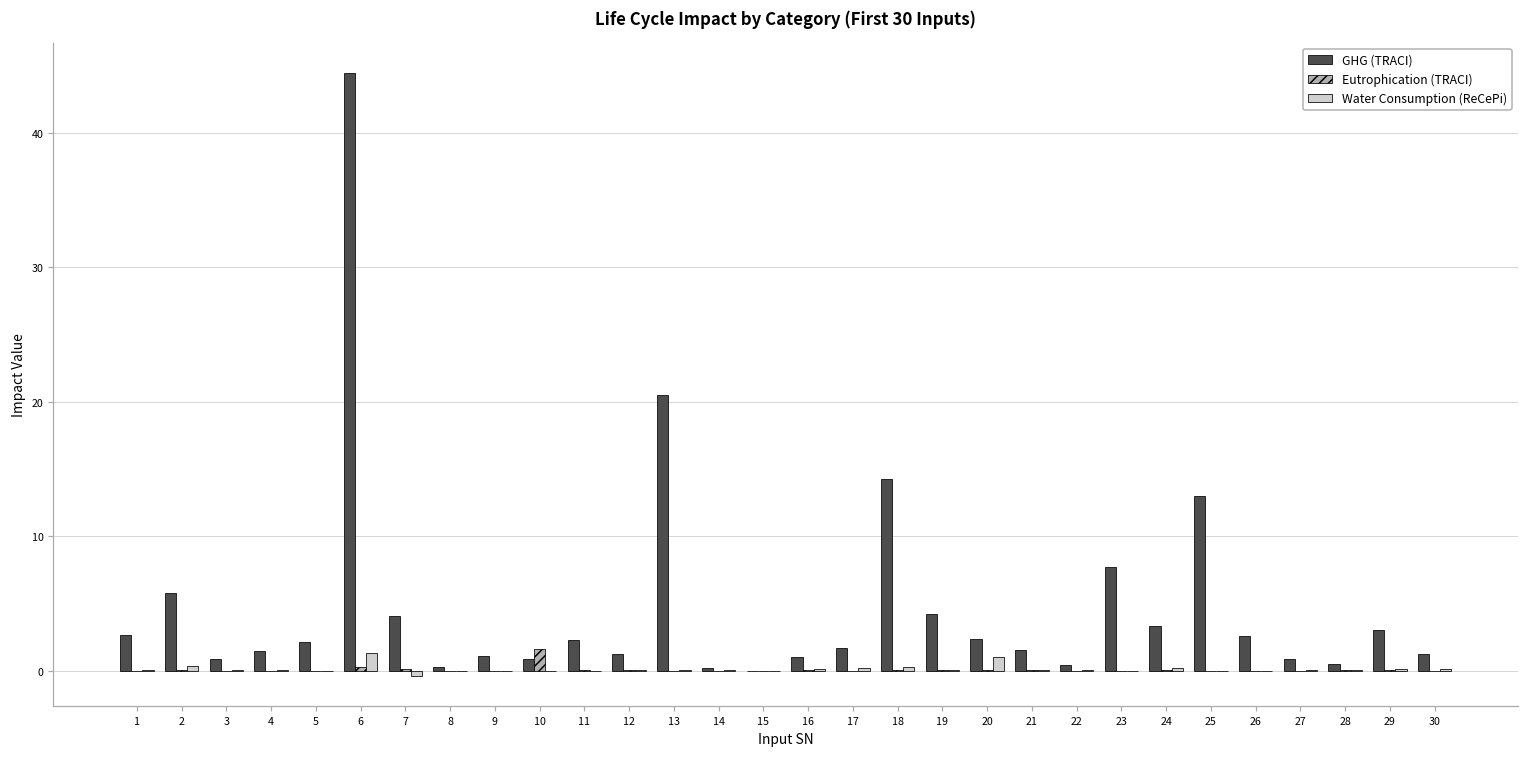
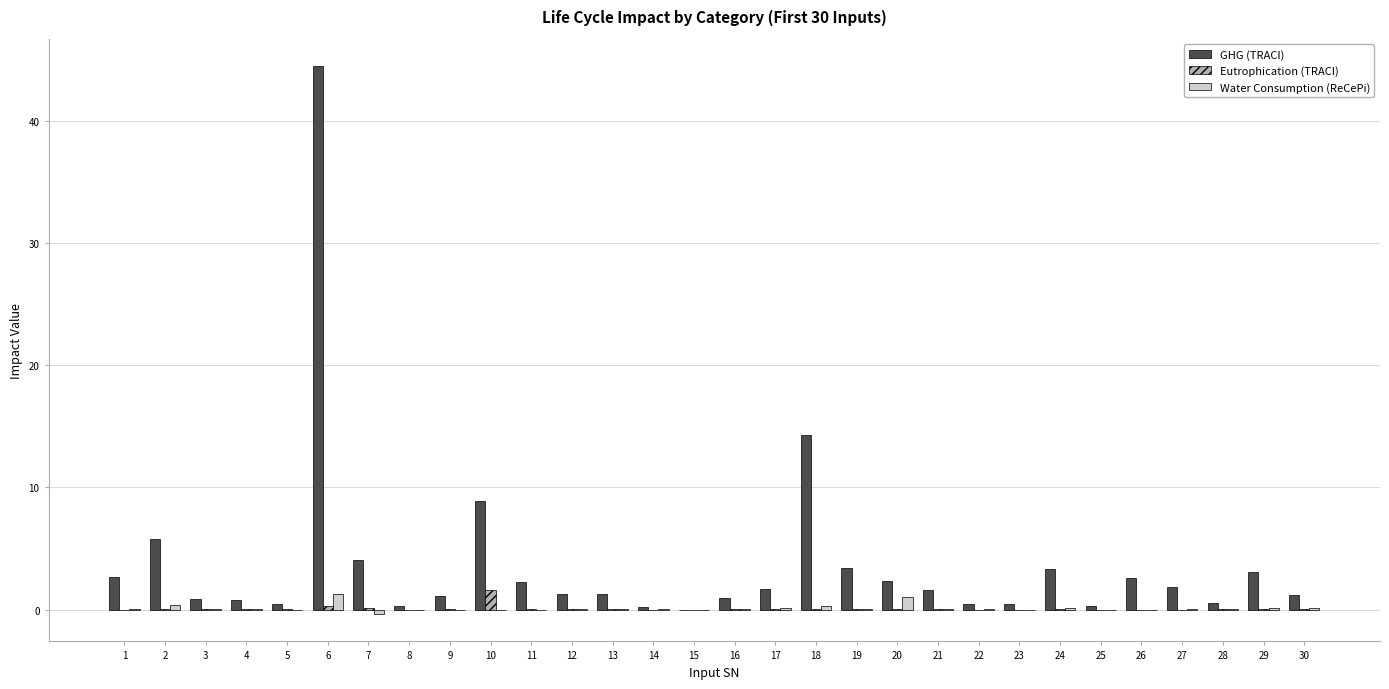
  {
    "GHG (TRACI)": {
      "1": 2.6,
      "2": 5.8,
      "3": 0.8,
-     "4": 1.4,
-     "5": 2.1,
+     "4": 0.8,
+     "5": 0.5,
      "6": 44.5,
      "7": 4.0,
      "8": 0.3,
      "9": 1.1,
-     "10": 0.9,
+     "10": 8.9,
      "11": 2.3,
      "12": 1.3,
-     "13": 20.5,
+     "13": 1.3,
      "16": 1.0,
      "17": 1.7,
      "18": 14.3,
-     "19": 4.2,
+     "19": 3.4,
      "20": 2.4,
      "21": 1.6,
      "22": 0.4,
-     "23": 7.7,
+     "23": 0.5,
      "24": 3.3,
-     "25": 13.0,
+     "25": 0.3,
      "26": 2.6,
-     "27": 0.8,
+     "27": 1.9,
      "28": 0.5,
      "29": 3.0,
      "30": 1.2
    }
  }
